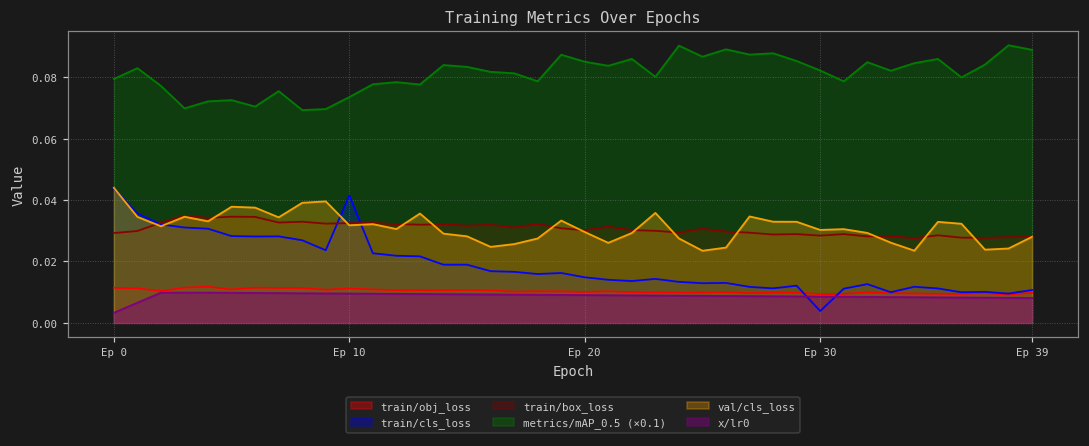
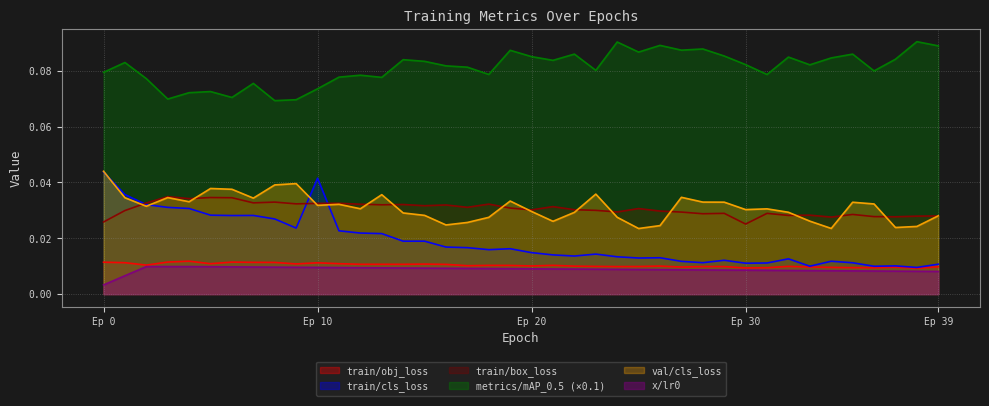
  {
    "train/obj_loss": {
      "Ep 0": 0.011,
      "Ep 10": 0.011,
      "Ep 20": 0.010
    },
    "train/cls_loss": {
      "Ep 10": 0.042,
      "Ep 20": 0.015,
-     "Ep 30": 0.004
+     "Ep 30": 0.011
    },
    "train/box_loss": {
-     "Ep 0": 0.029,
-     "Ep 30": 0.028
+     "Ep 0": 0.026,
+     "Ep 30": 0.025
    },
    "metrics/mAP_0.5 (×0.1)": {
      "Ep 0": 0.079,
      "Ep 10": 0.074,
      "Ep 20": 0.085,
      "Ep 30": 0.082,
      "Ep 39": 0.089
    },
    "val/cls_loss": {
      "Ep 30": 0.030
    },
    "x/lr0": {
      "Ep 0": 0.003,
      "Ep 10": 0.010,
      "Ep 20": 0.009,
      "Ep 39": 0.008
    }
  }
